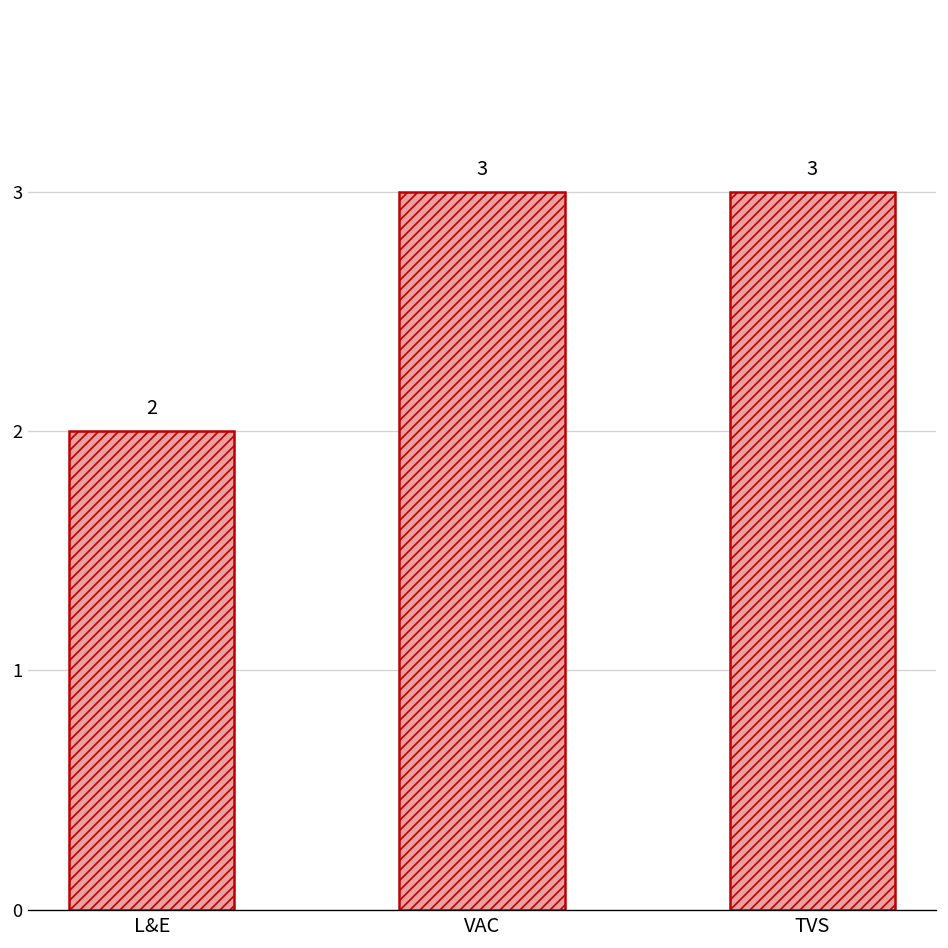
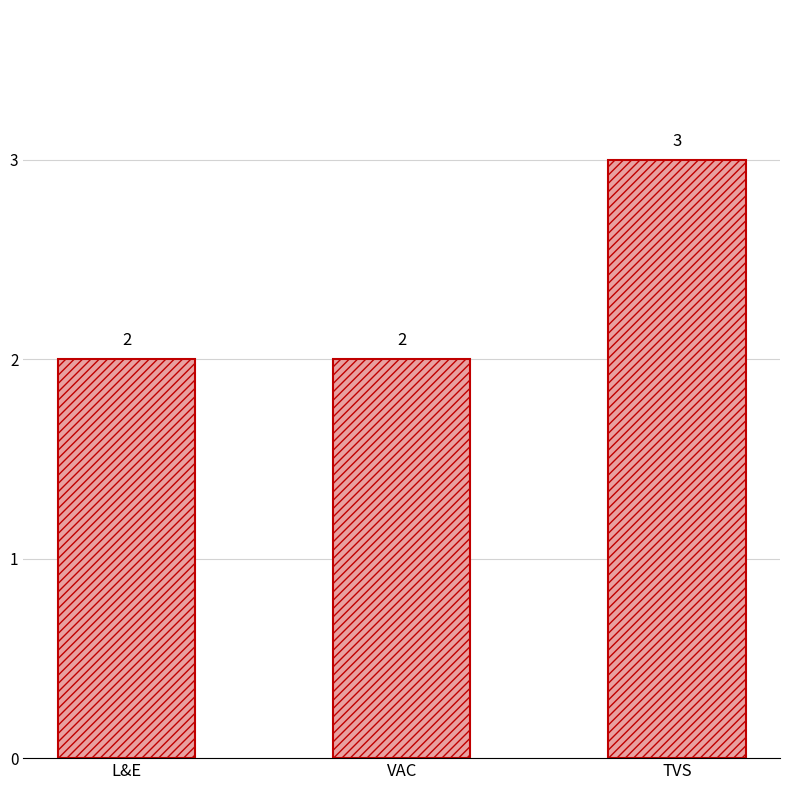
  {
    "L&E": 2,
-   "VAC": 3,
+   "VAC": 2,
    "TVS": 3
  }
